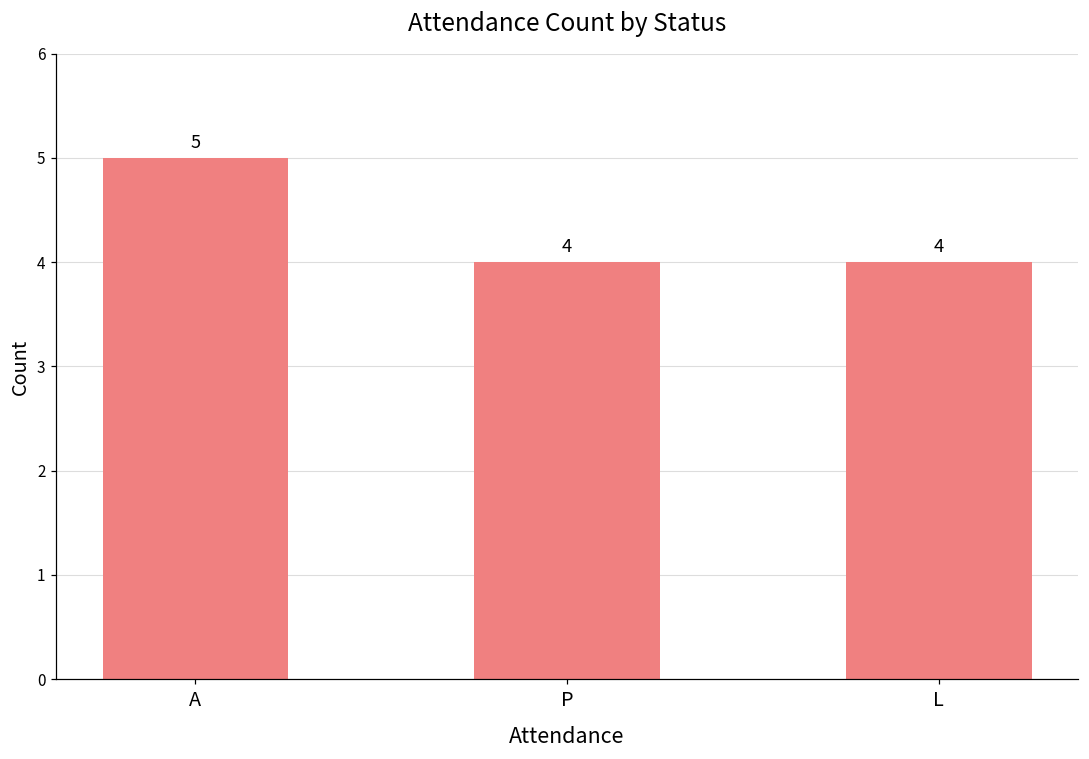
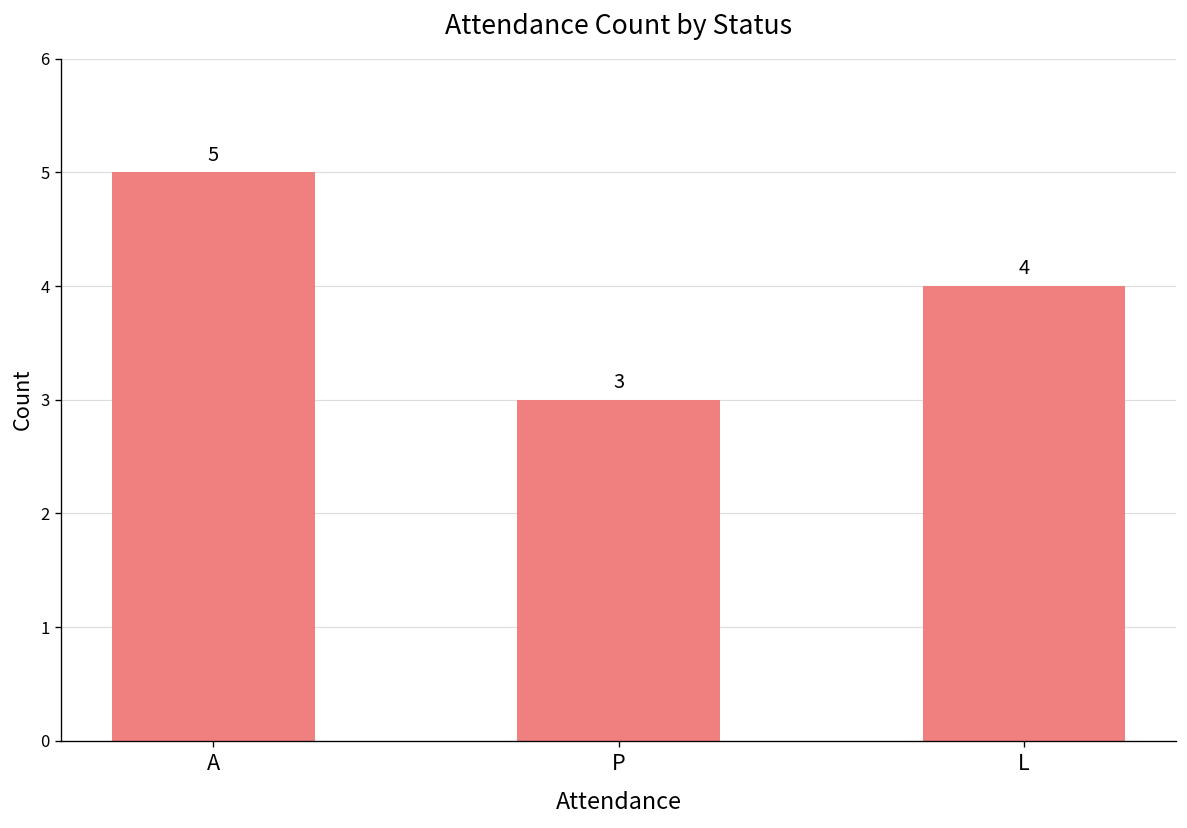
  {
    "A": 5,
-   "P": 4,
+   "P": 3,
    "L": 4
  }
